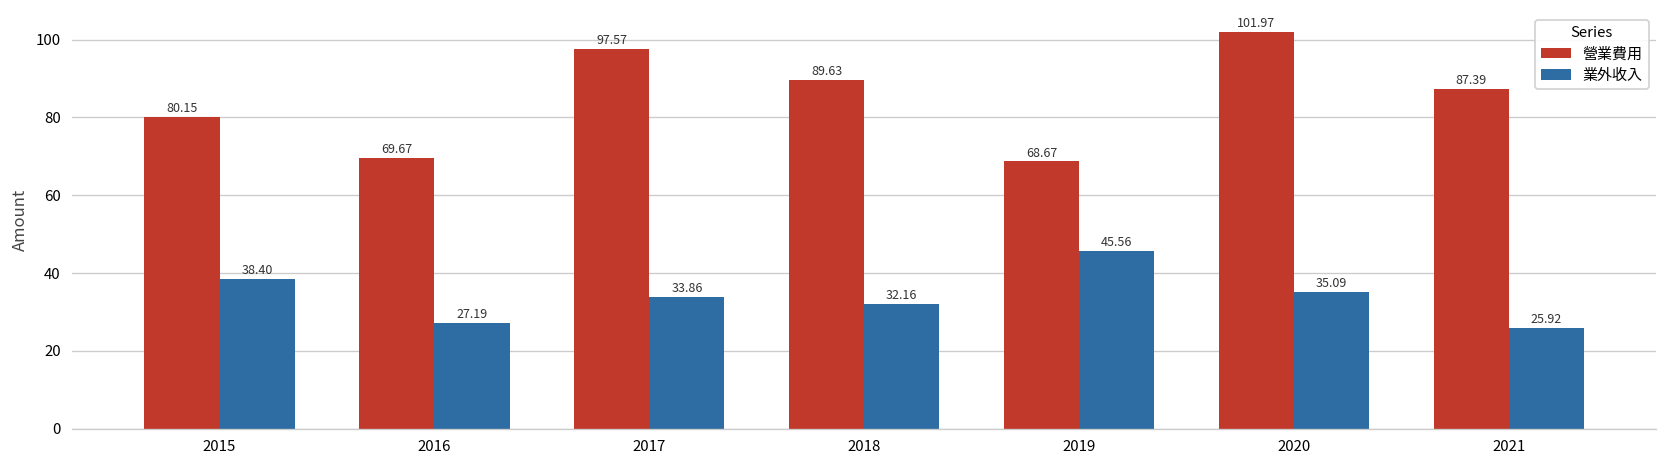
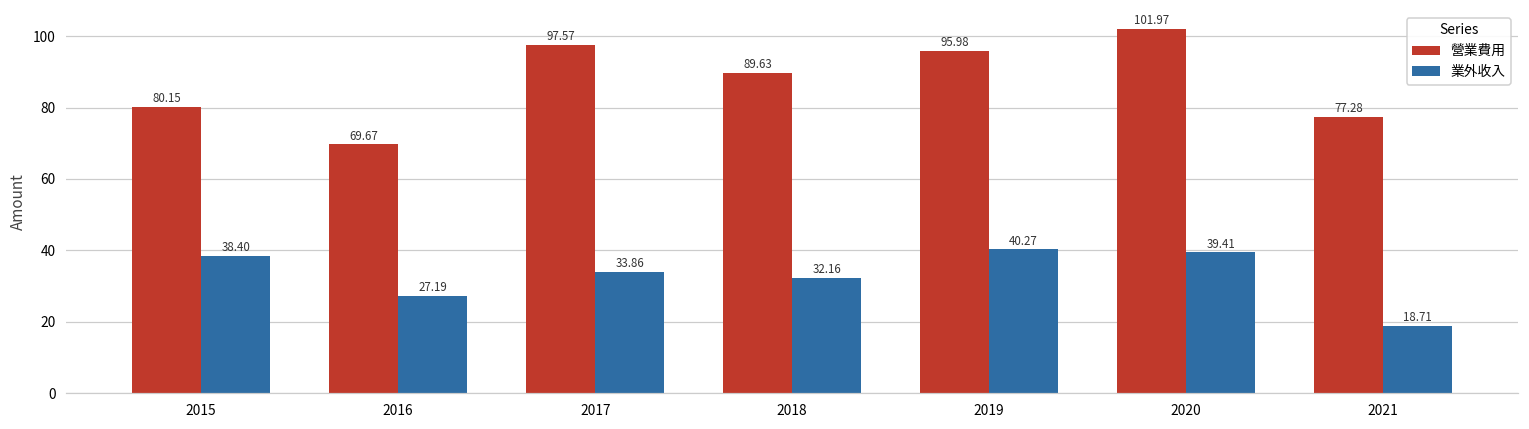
  {
    "營業費用": {
      "2015": 80.15,
      "2016": 69.67,
      "2017": 97.57,
      "2018": 89.63,
-     "2019": 68.67,
+     "2019": 95.98,
      "2020": 101.97,
-     "2021": 87.39
+     "2021": 77.28
    },
    "業外收入": {
      "2015": 38.40,
      "2016": 27.19,
      "2017": 33.86,
      "2018": 32.16,
-     "2019": 45.56,
-     "2020": 35.09,
-     "2021": 25.92
+     "2019": 40.27,
+     "2020": 39.41,
+     "2021": 18.71
    }
  }
